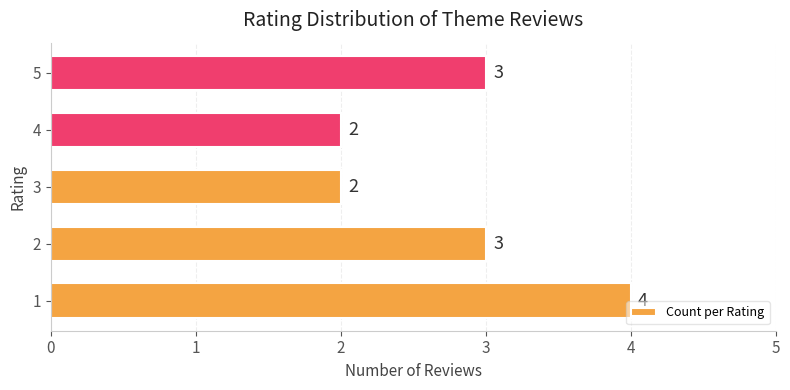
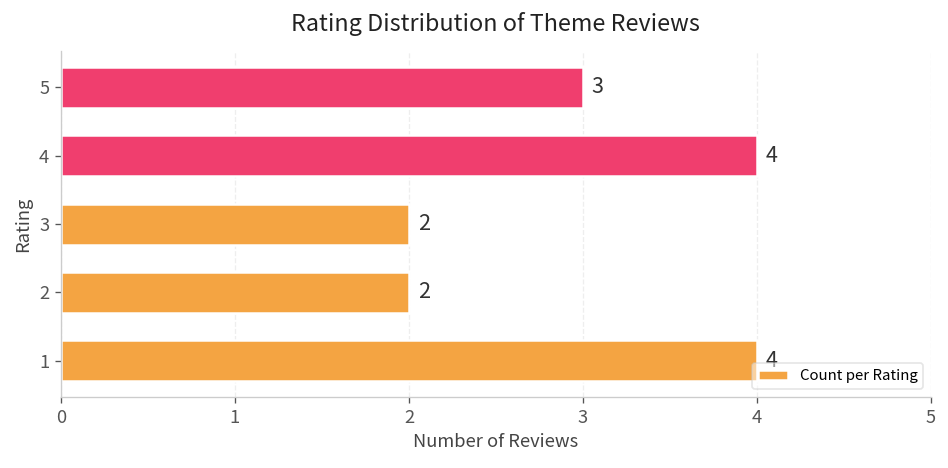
  {
    "5": 3,
-   "4": 2,
+   "4": 4,
    "3": 2,
-   "2": 3
+   "2": 2
  }
